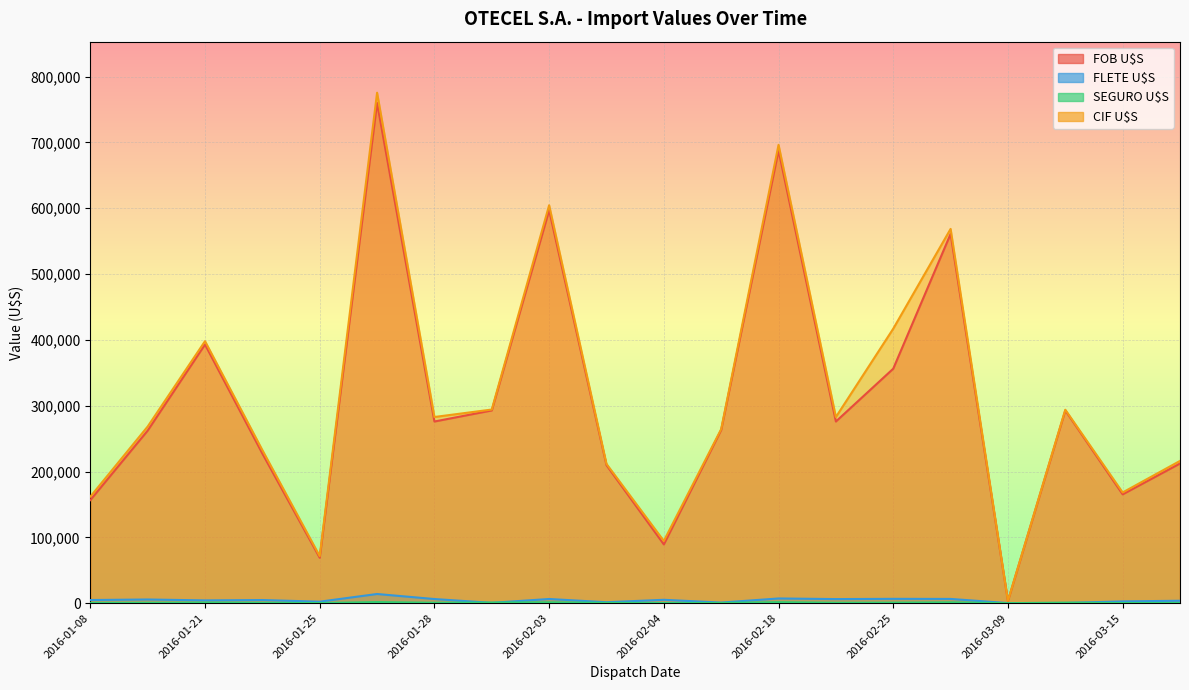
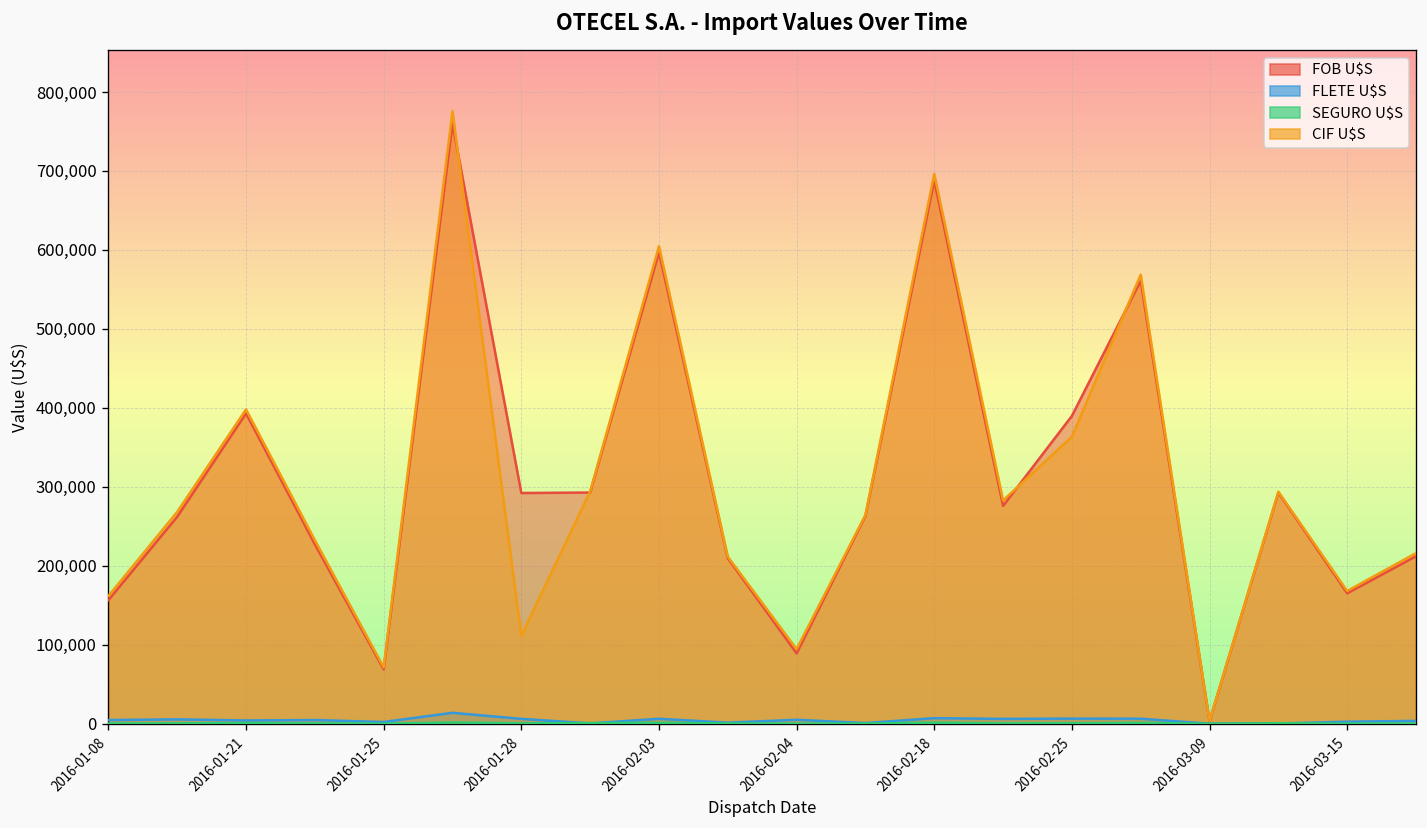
  {
    "FOB U$S": {
      "2016-01-08": "160,000",
-     "2016-01-28": "280,000",
+     "2016-01-28": "290,000",
      "2016-02-04": "90,000",
-     "2016-02-25": "360,000"
+     "2016-02-25": "390,000"
    },
    "FLETE U$S": {
      "2016-01-08": "0",
      "2016-01-28": "10,000",
      "2016-02-04": "10,000",
      "2016-02-25": "10,000"
    },
    "SEGURO U$S": {
      "2016-01-08": "0",
      "2016-01-28": "0",
      "2016-02-04": "0",
      "2016-02-25": "0"
    },
    "CIF U$S": {
      "2016-01-08": "160,000",
-     "2016-01-28": "280,000",
+     "2016-01-28": "110,000",
      "2016-02-04": "90,000",
-     "2016-02-25": "420,000"
+     "2016-02-25": "360,000"
    }
  }
